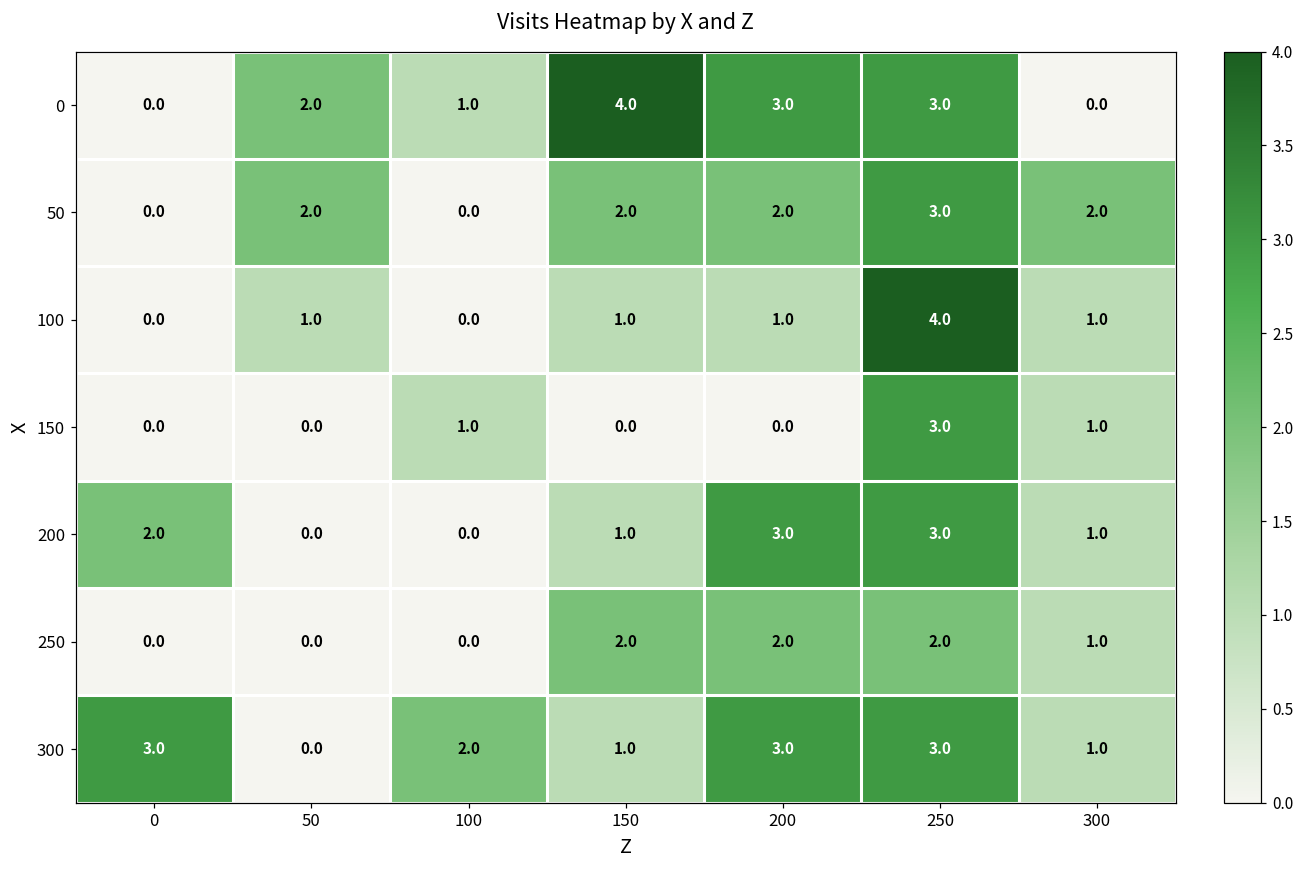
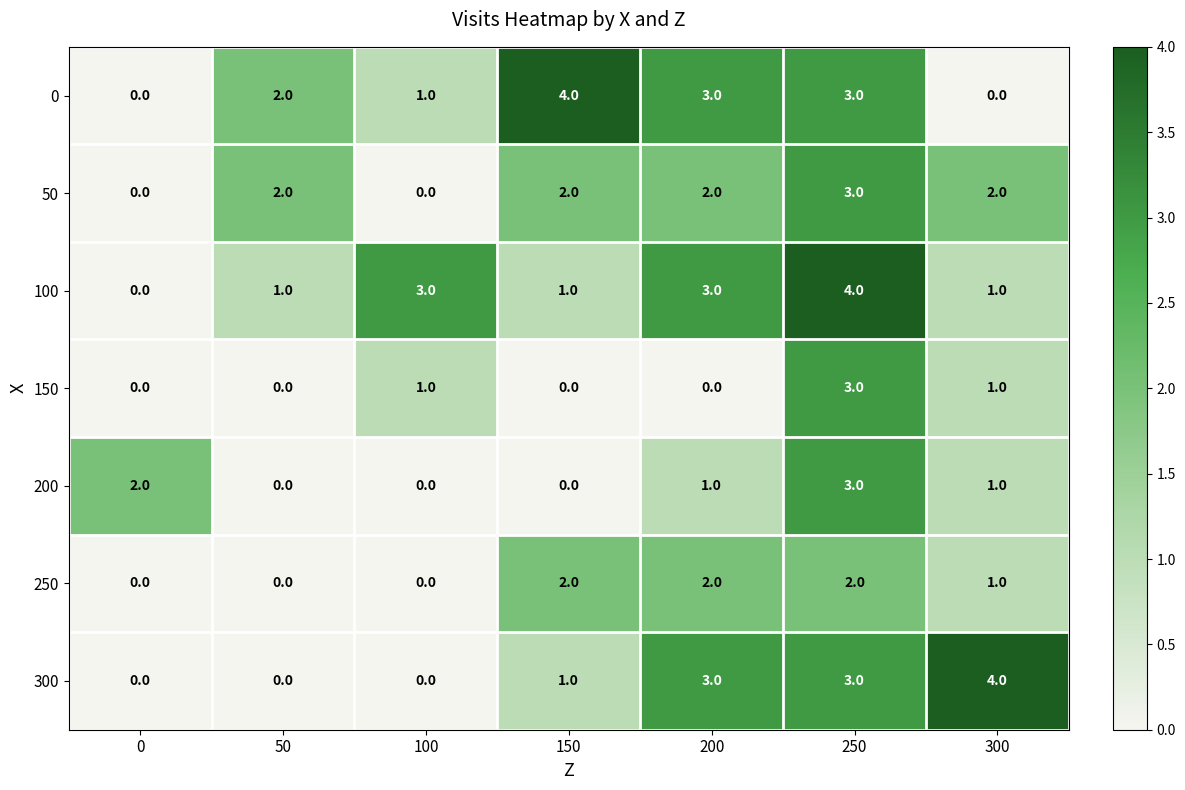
  {
    "0": {
      "0": 0.0,
      "50": 2.0,
      "100": 1.0,
      "150": 4.0,
      "200": 3.0,
      "250": 3.0,
      "300": 0.0
    },
    "50": {
      "0": 0.0,
      "50": 2.0,
      "100": 0.0,
      "150": 2.0,
      "200": 2.0,
      "250": 3.0,
      "300": 2.0
    },
    "100": {
      "0": 0.0,
      "50": 1.0,
-     "100": 0.0,
+     "100": 3.0,
      "150": 1.0,
-     "200": 1.0,
+     "200": 3.0,
      "250": 4.0,
      "300": 1.0
    },
    "150": {
      "0": 0.0,
      "50": 0.0,
      "100": 1.0,
      "150": 0.0,
      "200": 0.0,
      "250": 3.0,
      "300": 1.0
    },
    "200": {
      "0": 2.0,
      "50": 0.0,
      "100": 0.0,
-     "150": 1.0,
-     "200": 3.0,
+     "150": 0.0,
+     "200": 1.0,
      "250": 3.0,
      "300": 1.0
    },
    "250": {
      "0": 0.0,
      "50": 0.0,
      "100": 0.0,
      "150": 2.0,
      "200": 2.0,
      "250": 2.0,
      "300": 1.0
    },
    "300": {
-     "0": 3.0,
+     "0": 0.0,
      "50": 0.0,
-     "100": 2.0,
+     "100": 0.0,
      "150": 1.0,
      "200": 3.0,
      "250": 3.0,
-     "300": 1.0
+     "300": 4.0
    }
  }
